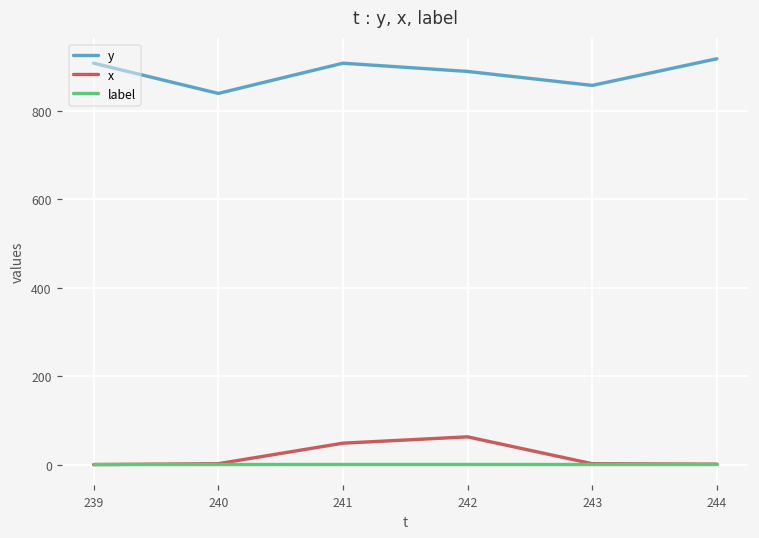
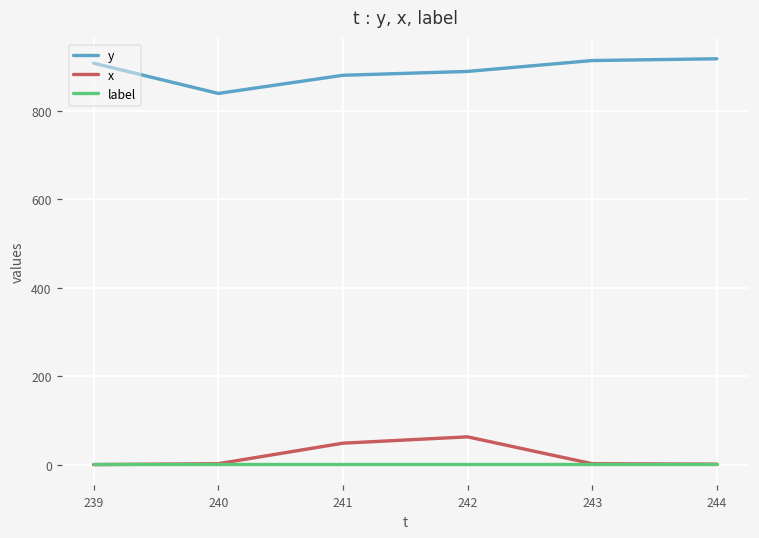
  {
    "y": {
      "240": 840,
-     "241": 910,
+     "241": 880,
      "242": 890,
-     "243": 860,
+     "243": 910,
      "244": 920
    },
    "x": {
      "241": 50,
      "242": 60
    },
    "label": {
      "241": 0,
      "242": 0
    }
  }
